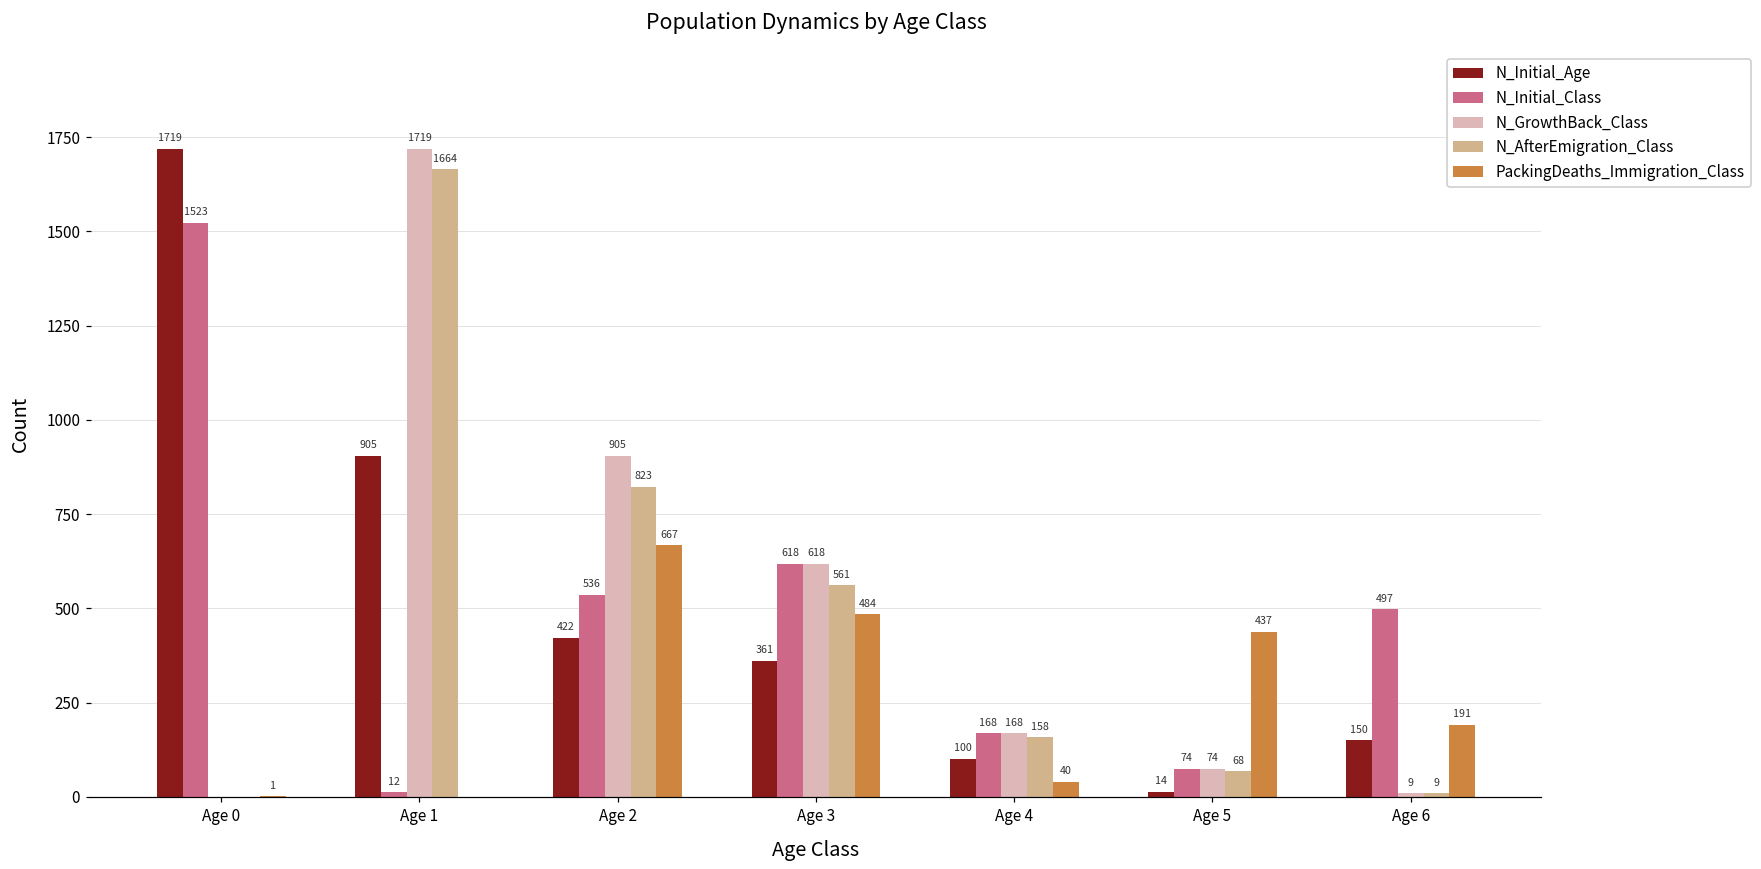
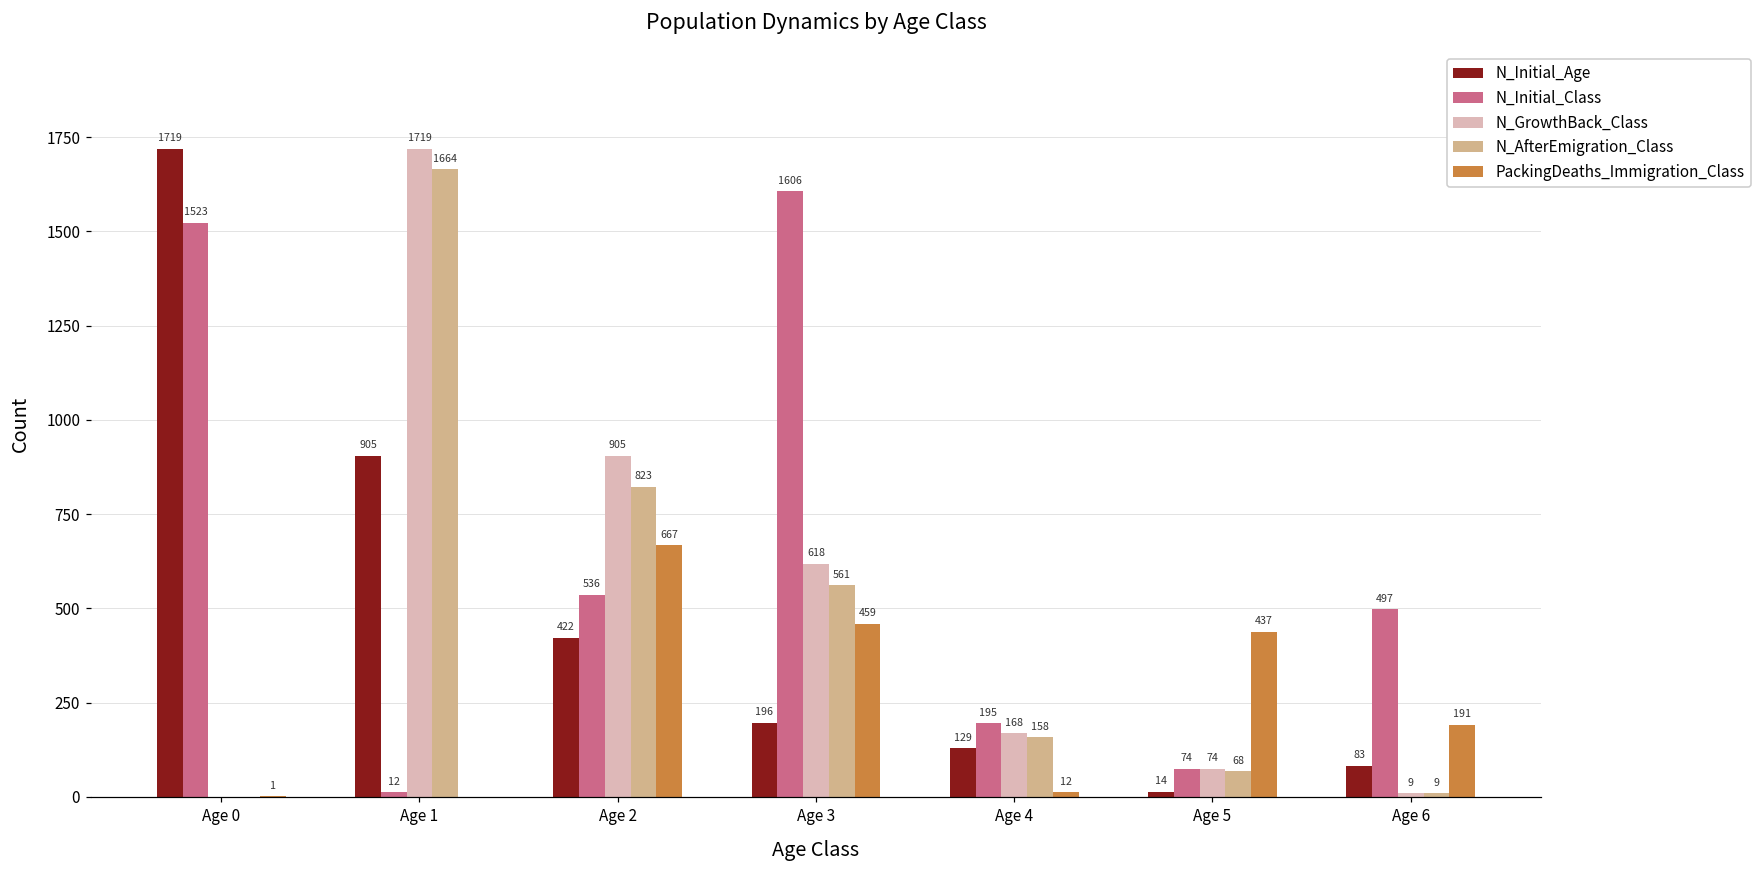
  {
    "N_Initial_Age": {
      "Age 0": 1719,
      "Age 1": 905,
      "Age 2": 422,
-     "Age 3": 361,
-     "Age 4": 100,
+     "Age 3": 196,
+     "Age 4": 129,
      "Age 5": 14,
-     "Age 6": 150
+     "Age 6": 83
    },
    "N_Initial_Class": {
      "Age 0": 1523,
      "Age 1": 12,
      "Age 2": 536,
-     "Age 3": 618,
-     "Age 4": 168,
+     "Age 3": 1606,
+     "Age 4": 195,
      "Age 5": 74,
      "Age 6": 497
    },
    "PackingDeaths_Immigration_Class": {
      "Age 0": 1,
      "Age 2": 667,
-     "Age 3": 484,
-     "Age 4": 40,
+     "Age 3": 459,
+     "Age 4": 12,
      "Age 5": 437,
      "Age 6": 191
    }
  }
